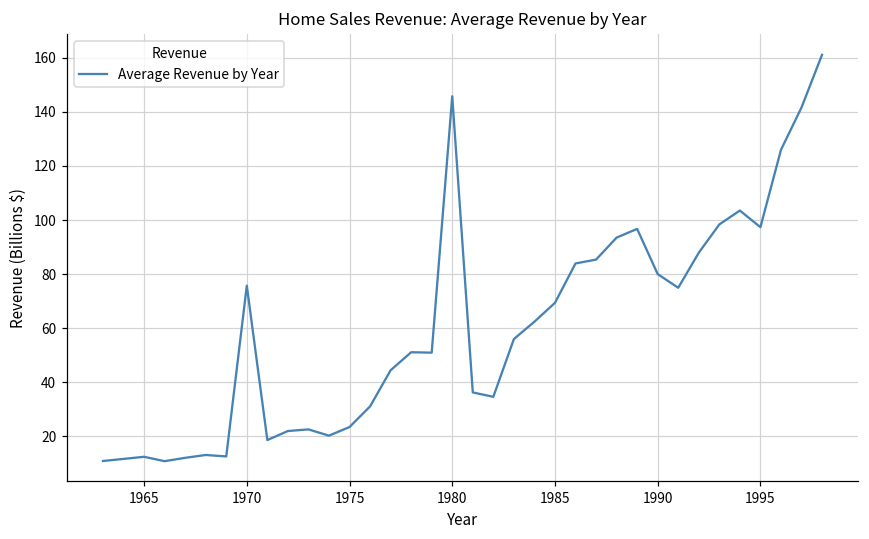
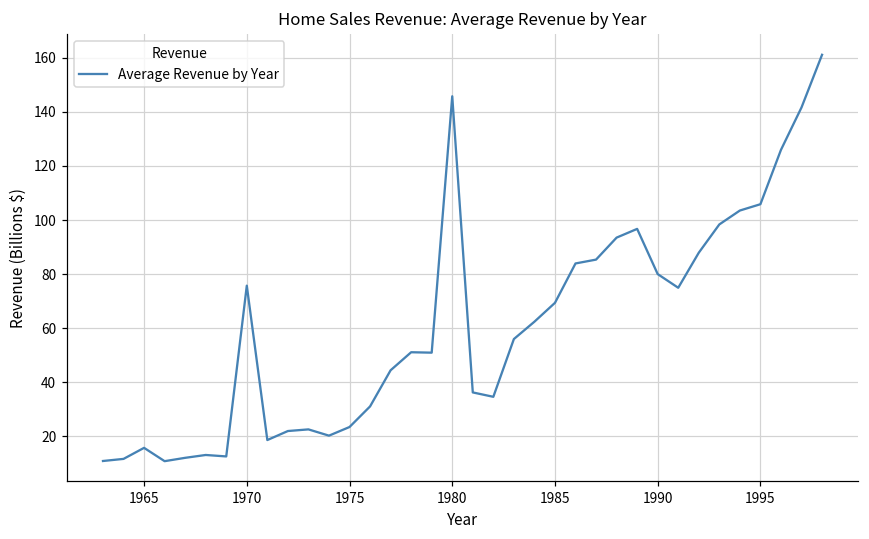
  {
-   "1965": 12,
+   "1965": 16,
    "1970": 76,
    "1975": 23,
    "1980": 146,
    "1985": 69,
    "1990": 80,
-   "1995": 97
+   "1995": 106
  }
